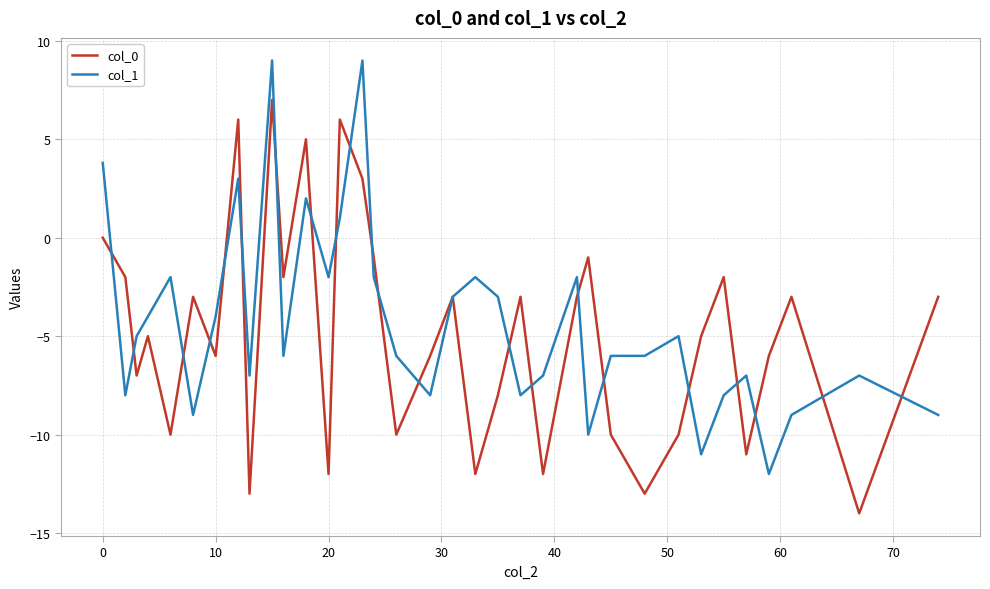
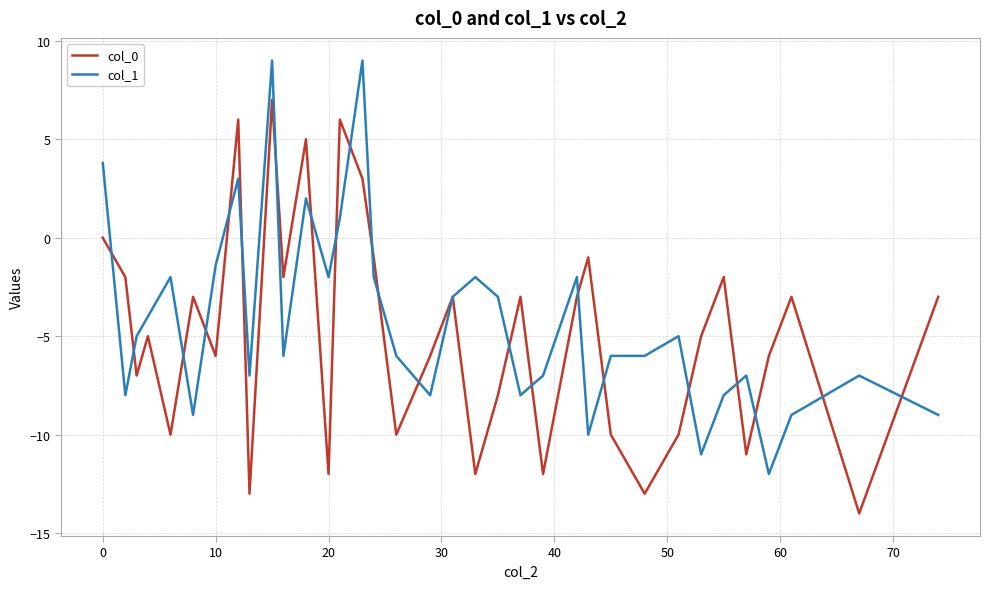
  {
    "col_0": {
      "0": 0.0,
      "10": -6.0,
      "20": -12.0
    },
    "col_1": {
      "0": 3.8,
-     "10": -4.0,
+     "10": -1.4,
      "20": -2.0
    }
  }
